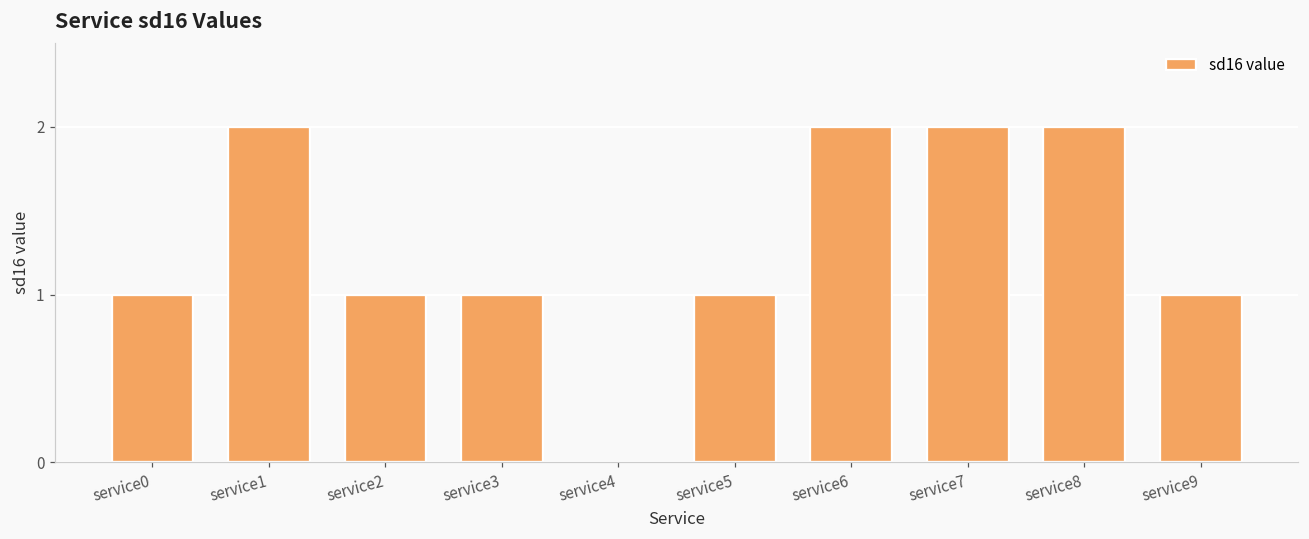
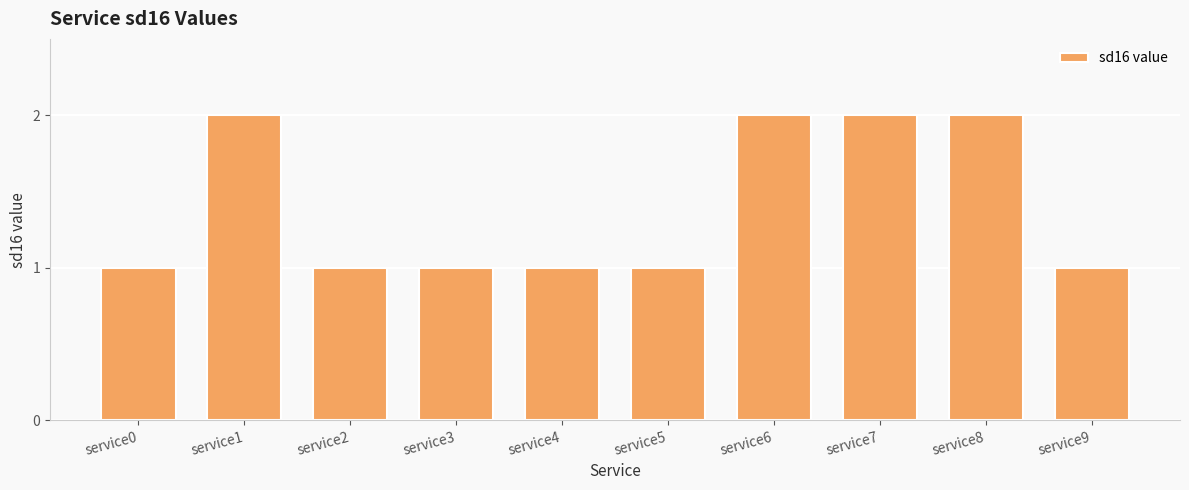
  {
    "service0": 1,
    "service1": 2,
    "service2": 1,
    "service3": 1,
-   "service4": 0,
+   "service4": 1,
    "service5": 1,
    "service6": 2,
    "service7": 2,
    "service8": 2,
    "service9": 1
  }
